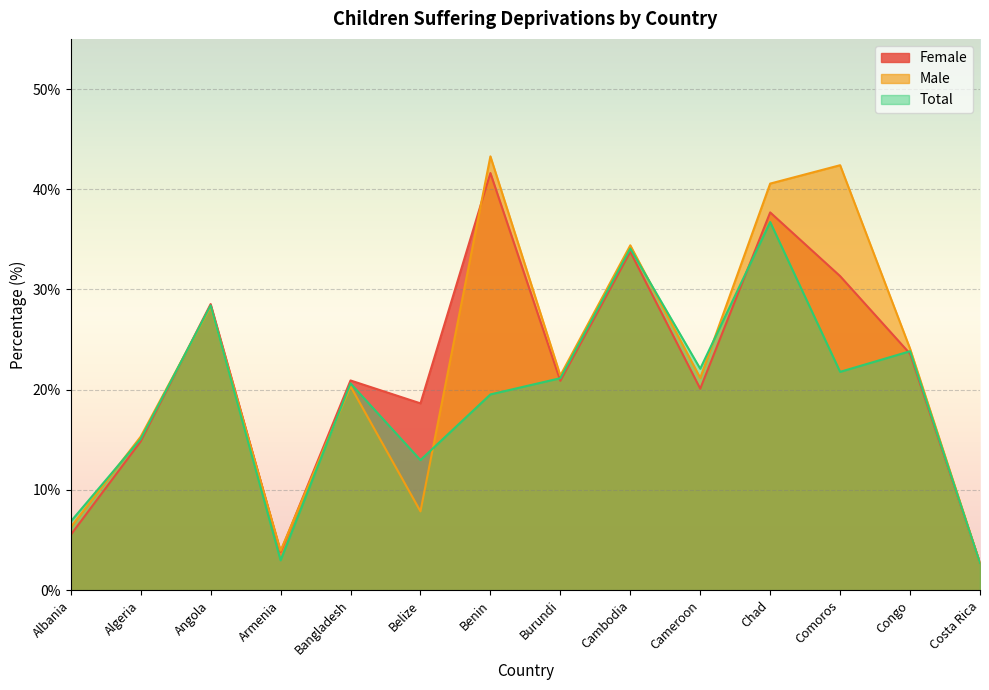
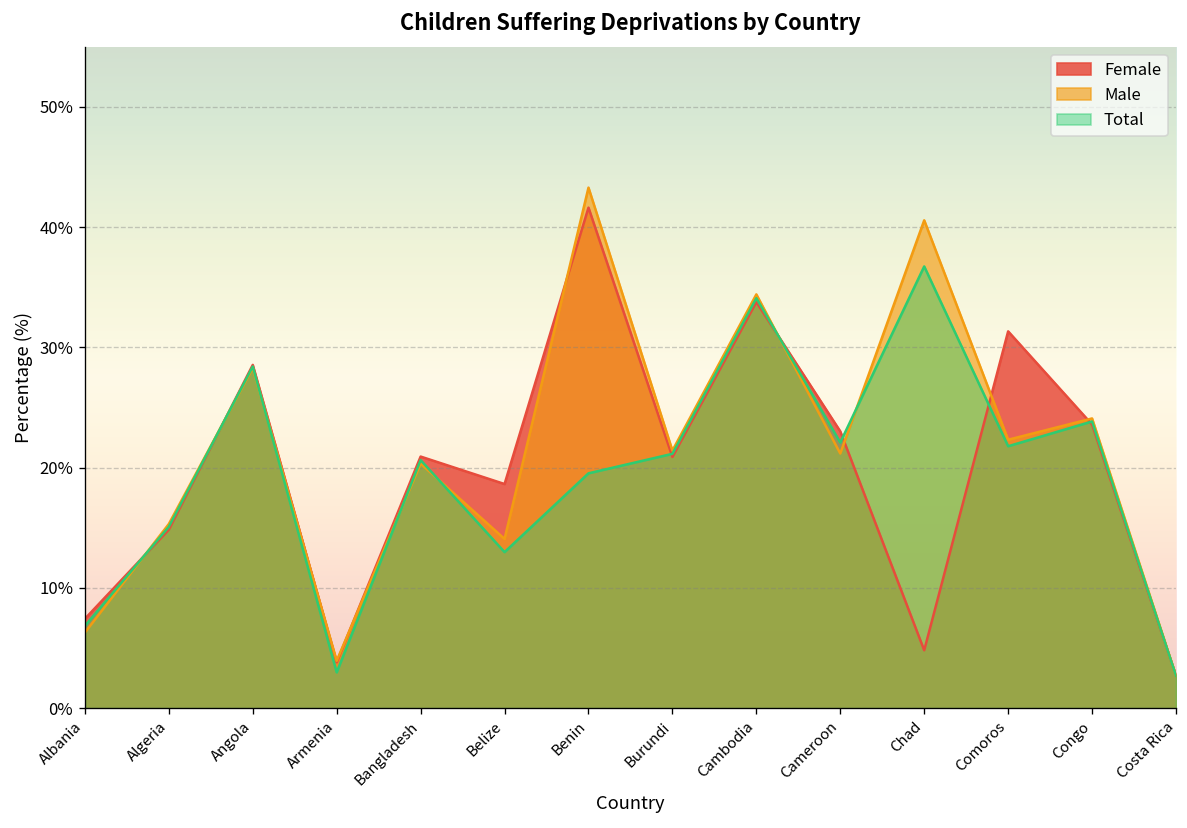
  {
    "Female": {
-     "Albania": "5.5%",
+     "Albania": "7.4%",
      "Bangladesh": "20.9%",
      "Belize": "18.6%",
      "Benin": "41.6%",
      "Burundi": "20.9%",
      "Cambodia": "33.8%",
-     "Cameroon": "20.1%",
-     "Chad": "37.7%",
+     "Cameroon": "23.0%",
+     "Chad": "4.8%",
      "Comoros": "31.3%",
      "Congo": "23.6%"
    },
    "Male": {
      "Albania": "6.3%",
      "Bangladesh": "20.3%",
-     "Belize": "7.9%",
+     "Belize": "14.1%",
      "Benin": "43.3%",
      "Burundi": "21.4%",
      "Cambodia": "34.4%",
      "Cameroon": "21.2%",
      "Chad": "40.6%",
-     "Comoros": "42.4%"
+     "Comoros": "22.3%"
    },
    "Total": {
      "Albania": "6.9%",
      "Armenia": "3.0%",
      "Bangladesh": "20.6%",
      "Belize": "13.0%",
      "Benin": "19.5%",
      "Burundi": "21.2%",
      "Cambodia": "34.1%",
      "Cameroon": "22.1%",
      "Chad": "36.7%",
      "Comoros": "21.8%"
    }
  }
